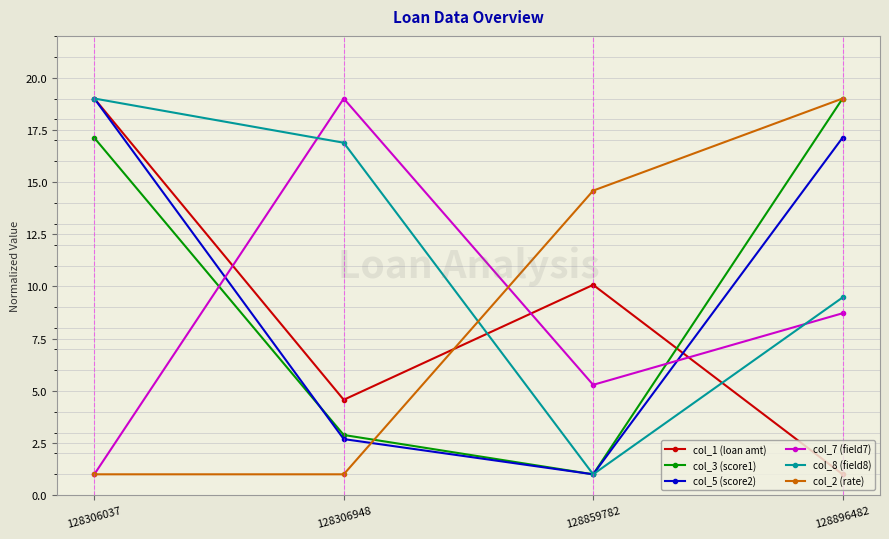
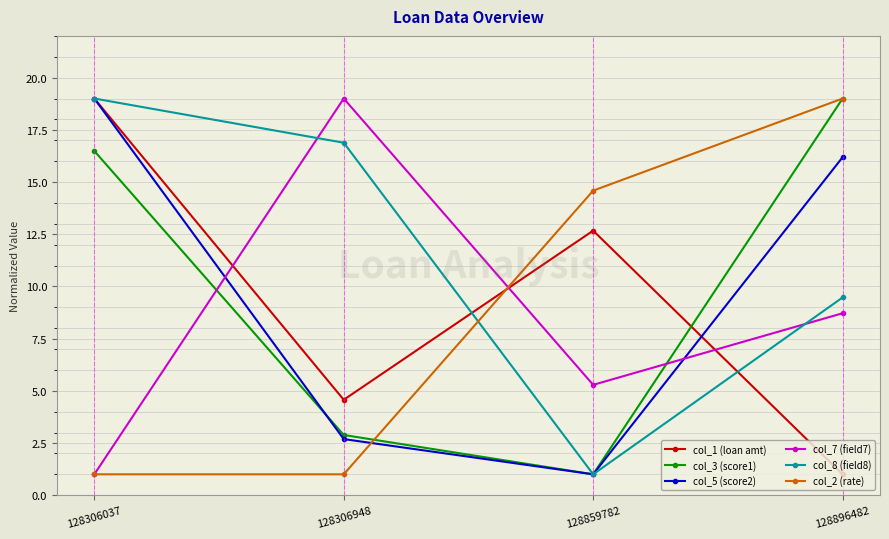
  {
    "col_1 (loan amt)": {
      "128306948": 4.6,
-     "128859782": 10.1
+     "128859782": 12.7
    },
    "col_3 (score1)": {
-     "128306037": 17.1,
+     "128306037": 16.5,
      "128306948": 2.9
    },
    "col_5 (score2)": {
      "128306948": 2.7,
-     "128896482": 17.1
+     "128896482": 16.2
    },
    "col_7 (field7)": {
      "128306948": 19.0,
      "128859782": 5.3,
      "128896482": 8.7
    },
    "col_8 (field8)": {
      "128306948": 16.9,
      "128896482": 9.5
    },
    "col_2 (rate)": {
      "128306948": 1.0,
      "128859782": 14.6
    }
  }
